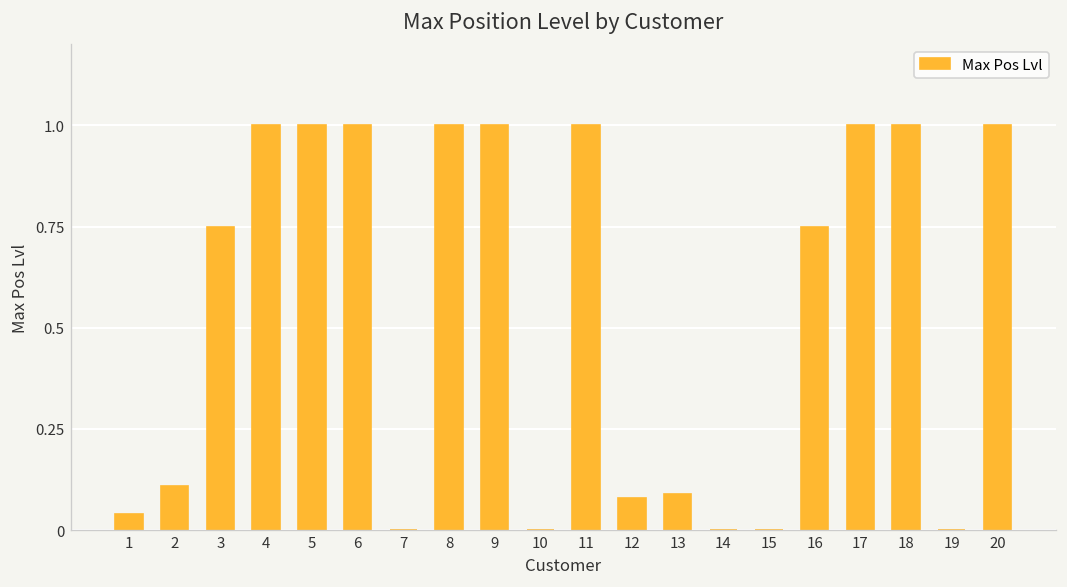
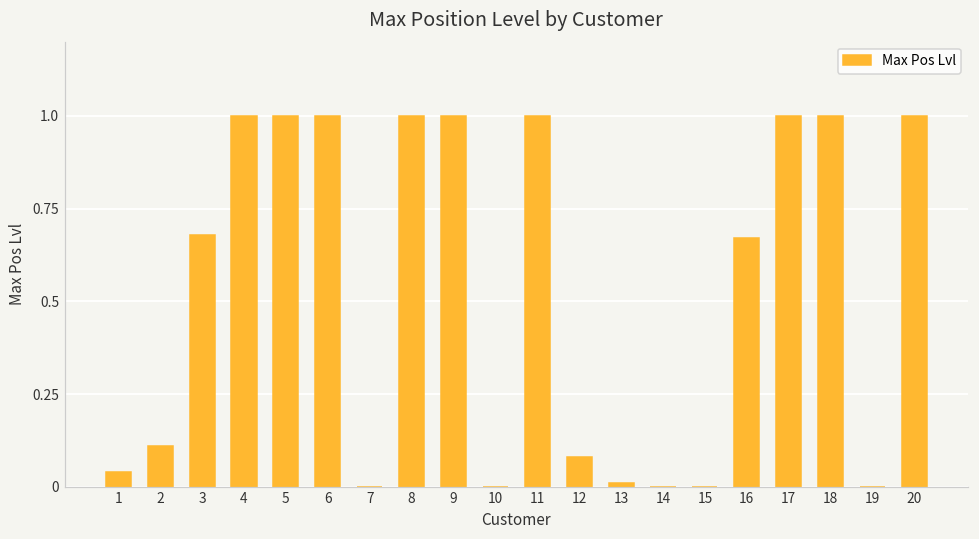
  {
    "1": 0.04,
    "2": 0.11,
-   "3": 0.75,
+   "3": 0.68,
    "4": 1.00,
    "5": 1.00,
    "6": 1.00,
    "7": 0.00,
    "8": 1.00,
    "9": 1.00,
    "10": 0.00,
    "11": 1.00,
    "12": 0.08,
-   "13": 0.09,
+   "13": 0.01,
    "14": 0.00,
    "15": 0.00,
-   "16": 0.75,
+   "16": 0.67,
    "17": 1.00,
    "18": 1.00,
    "19": 0.00,
    "20": 1.00
  }
